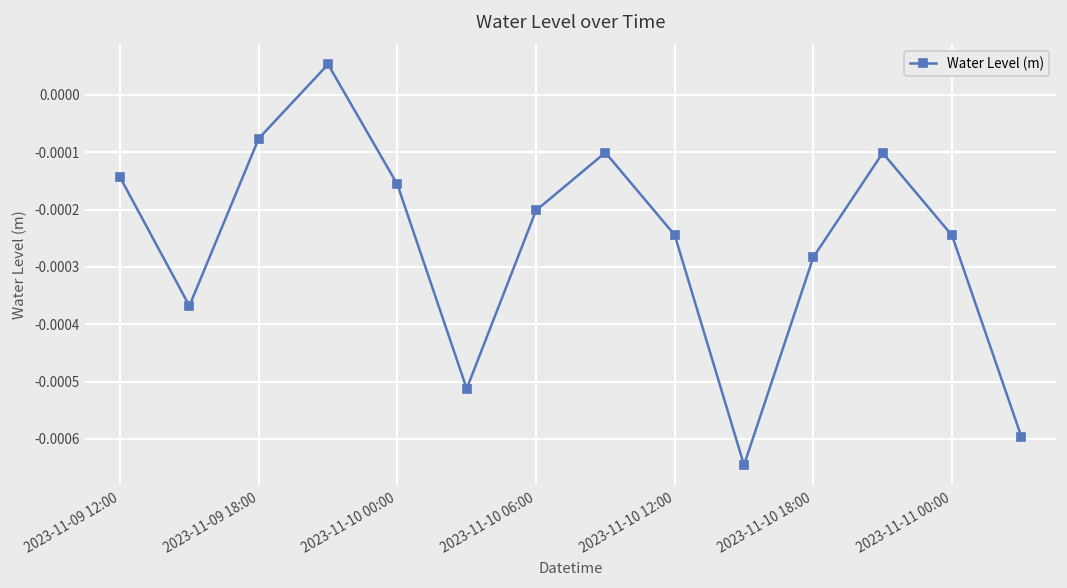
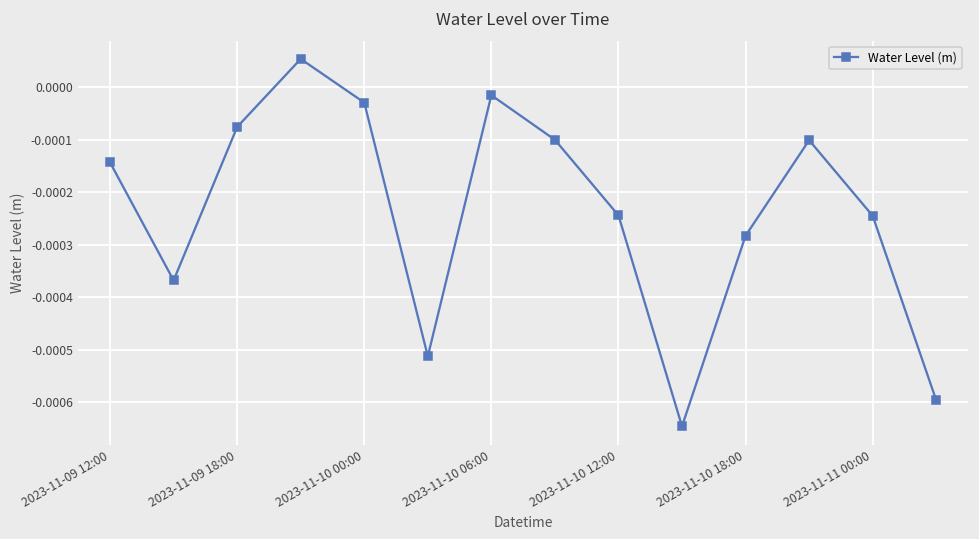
  {
    "2023-11-09 12:00": -0.00014,
    "2023-11-09 18:00": -0.00008,
-   "2023-11-10 00:00": -0.00016,
-   "2023-11-10 06:00": -0.00020,
+   "2023-11-10 00:00": -0.00003,
+   "2023-11-10 06:00": -0.00002,
    "2023-11-10 12:00": -0.00024,
    "2023-11-10 18:00": -0.00028,
    "2023-11-11 00:00": -0.00025
  }
